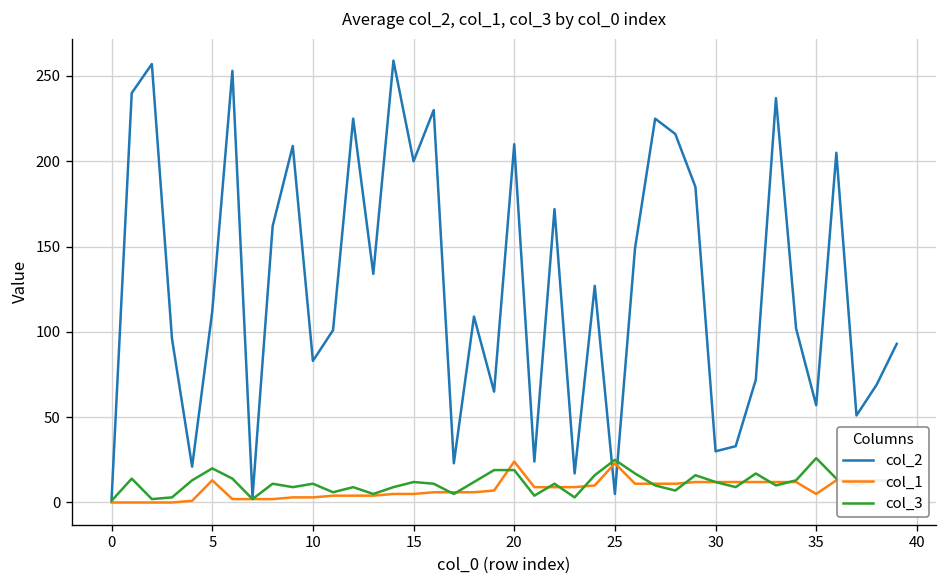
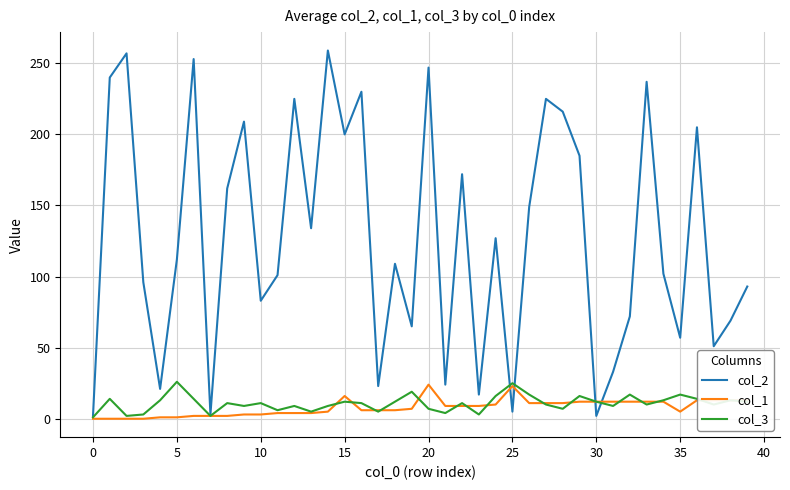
  {
    "col_2": {
      "5": 112,
      "10": 83,
      "15": 200,
-     "20": 210,
+     "20": 247,
      "25": 5,
-     "30": 30,
+     "30": 2,
      "35": 57
    },
    "col_1": {
-     "5": 13,
+     "5": 1,
      "10": 3,
-     "15": 5,
+     "15": 16,
      "20": 24,
      "25": 23,
      "35": 5
    },
    "col_3": {
-     "5": 20,
+     "5": 26,
      "10": 11,
      "15": 12,
-     "20": 19,
+     "20": 7,
      "25": 25,
-     "35": 26
+     "35": 17
    }
  }
